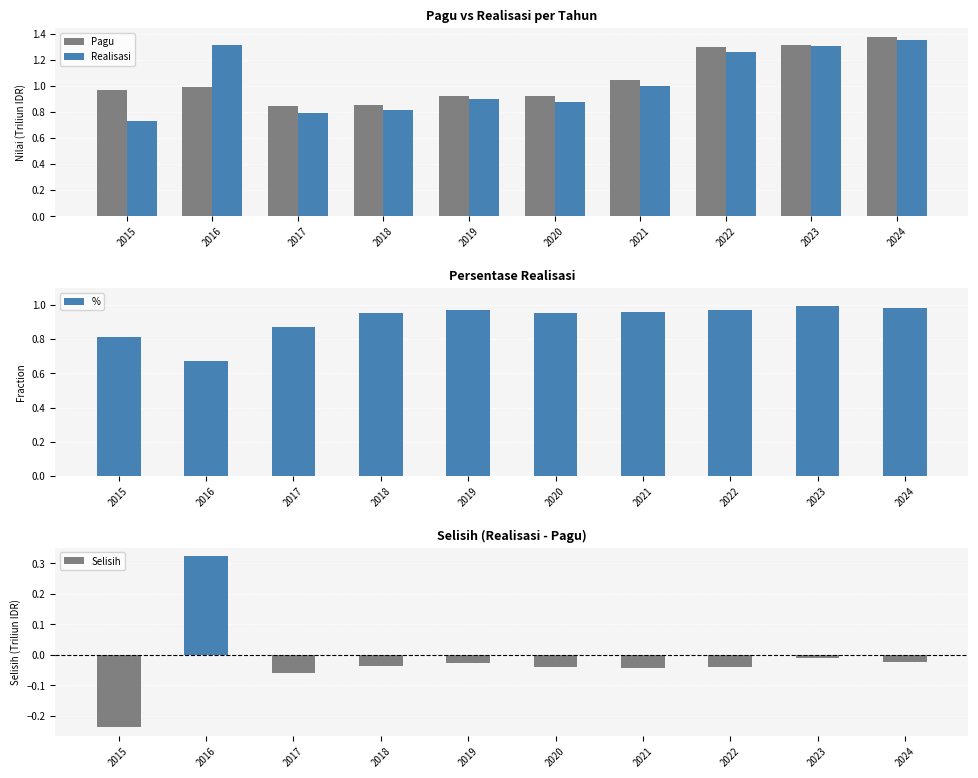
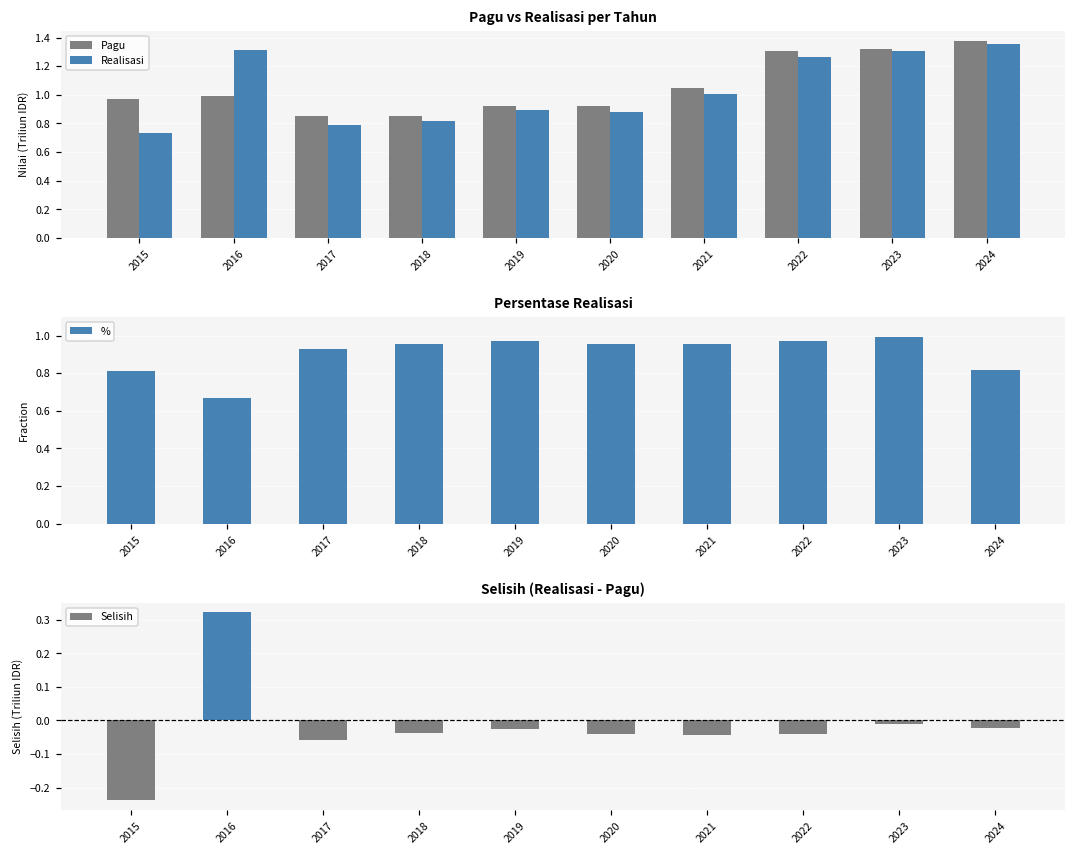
  {
    "Pagu vs Realisasi per Tahun": {
      "Pagu": {
        "2015": 0.97,
        "2016": 0.99,
        "2017": 0.85,
        "2018": 0.85,
        "2019": 0.92,
        "2020": 0.92,
        "2021": 1.05,
        "2022": 1.30,
        "2023": 1.32,
        "2024": 1.38
      },
      "Realisasi": {
        "2015": 0.73,
        "2016": 1.32,
        "2017": 0.79,
        "2018": 0.82,
        "2019": 0.90,
        "2020": 0.88,
        "2021": 1.00,
        "2022": 1.26,
        "2023": 1.31,
        "2024": 1.35
      }
    },
    "Persentase Realisasi": {
      "2015": 0.81,
      "2016": 0.67,
-     "2017": 0.87,
+     "2017": 0.93,
      "2018": 0.95,
      "2019": 0.97,
      "2020": 0.96,
      "2021": 0.96,
      "2022": 0.97,
      "2023": 0.99,
-     "2024": 0.98
+     "2024": 0.82
    },
    "Selisih (Realisasi - Pagu)": {
      "2015": -0.24,
      "2016": 0.32,
      "2017": -0.06,
      "2018": -0.04,
      "2019": -0.03,
      "2020": -0.04,
      "2021": -0.04,
      "2022": -0.04,
      "2023": -0.01,
      "2024": -0.02
    }
  }
